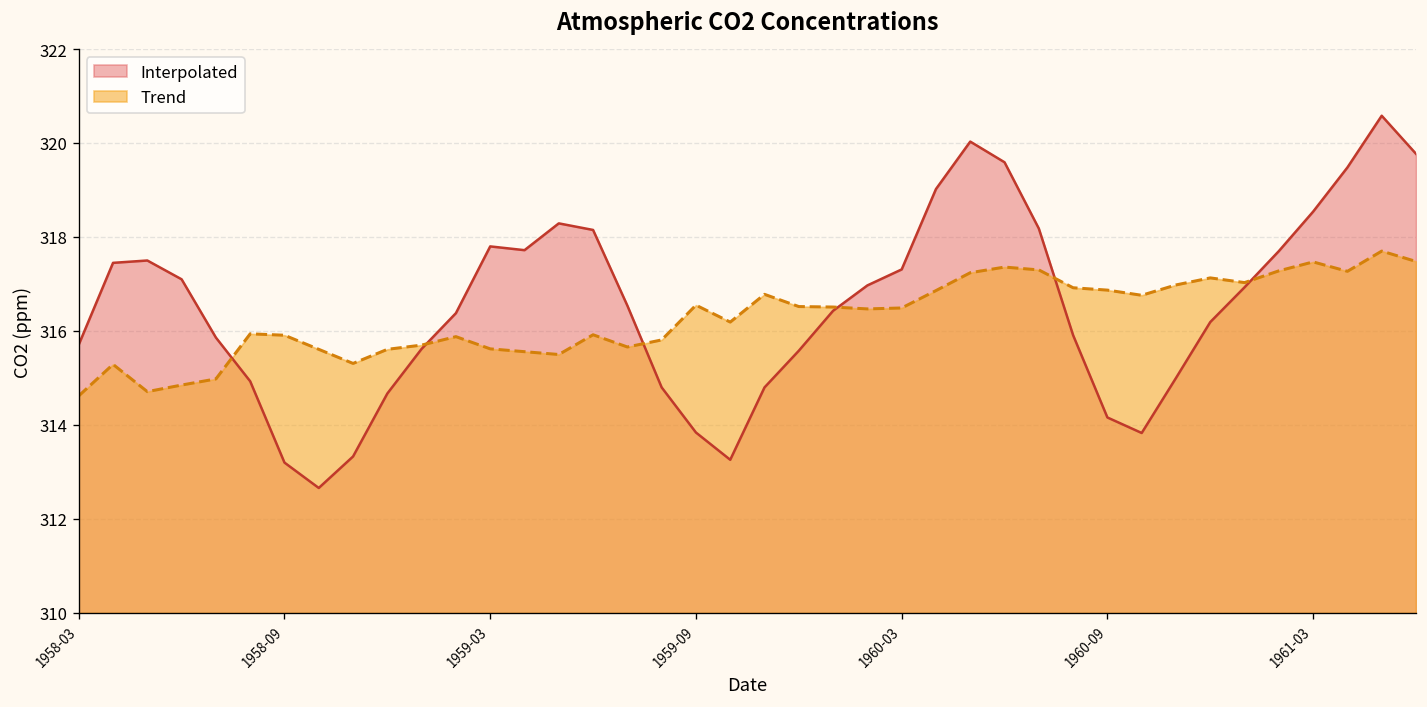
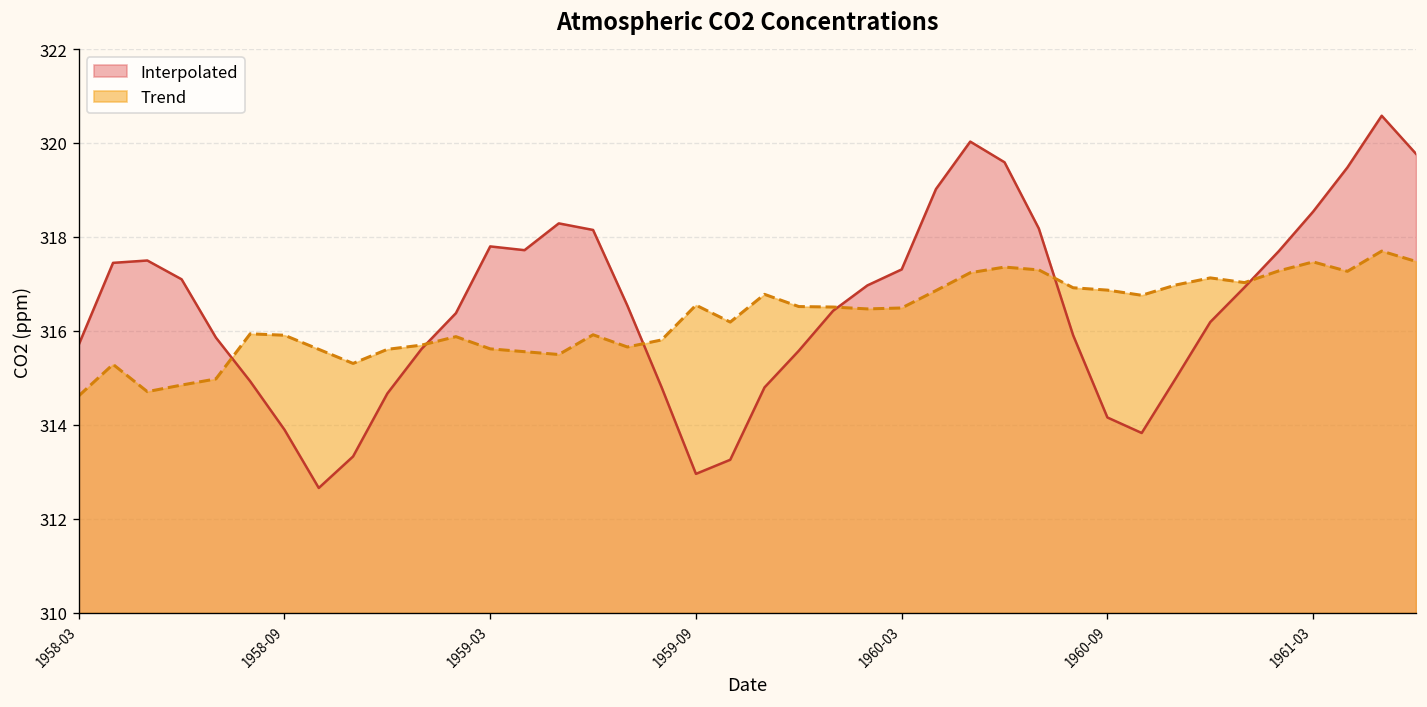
  {
    "Interpolated": {
      "1958-03": 315.7,
-     "1958-09": 313.2,
+     "1958-09": 313.9,
      "1959-03": 317.8,
-     "1959-09": 313.8,
+     "1959-09": 313.0,
      "1960-03": 317.3,
      "1960-09": 314.2,
      "1961-03": 318.5
    },
    "Trend": {
      "1958-03": 314.6,
      "1958-09": 315.9,
      "1959-03": 315.6,
      "1959-09": 316.6,
      "1960-03": 316.5,
      "1960-09": 316.9,
      "1961-03": 317.5
    }
  }
